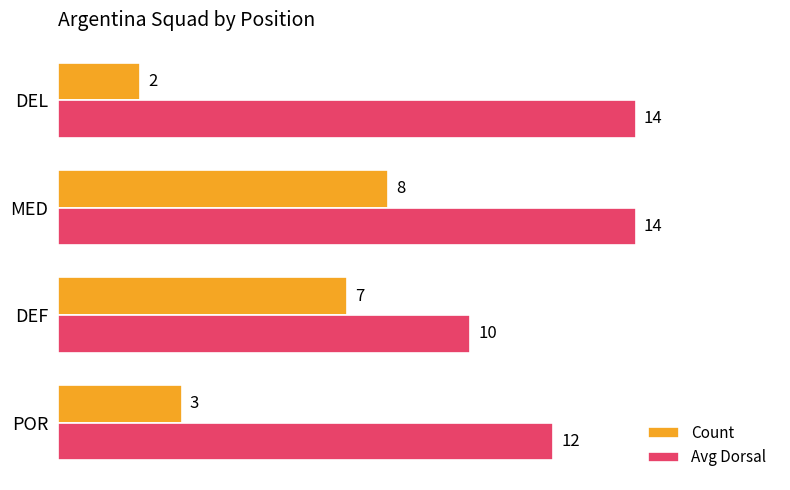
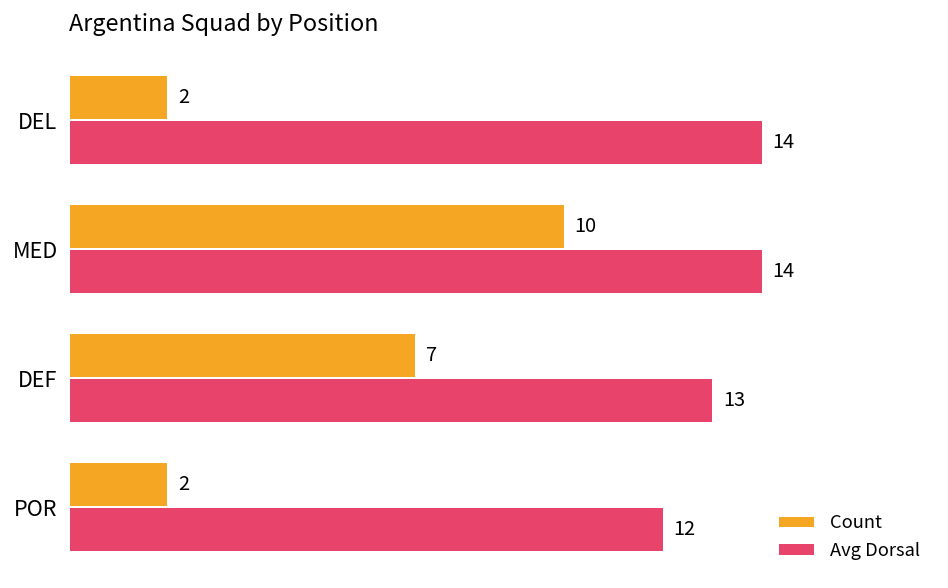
  {
    "Count": {
      "DEL": 2,
-     "MED": 8,
+     "MED": 10,
      "DEF": 7,
-     "POR": 3
+     "POR": 2
    },
    "Avg Dorsal": {
      "DEL": 14,
      "MED": 14,
-     "DEF": 10,
+     "DEF": 13,
      "POR": 12
    }
  }
